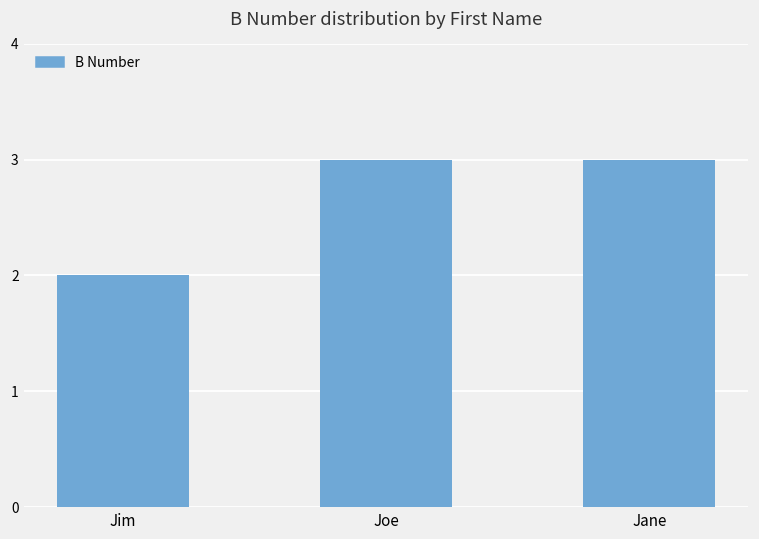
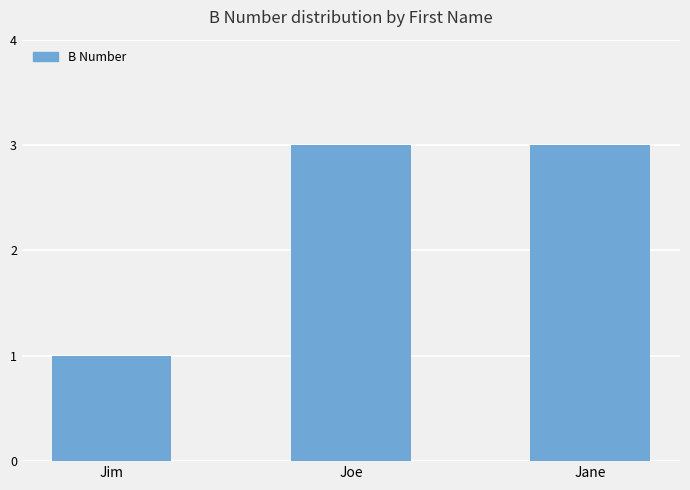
  {
-   "Jim": 2,
+   "Jim": 1,
    "Joe": 3,
    "Jane": 3
  }
